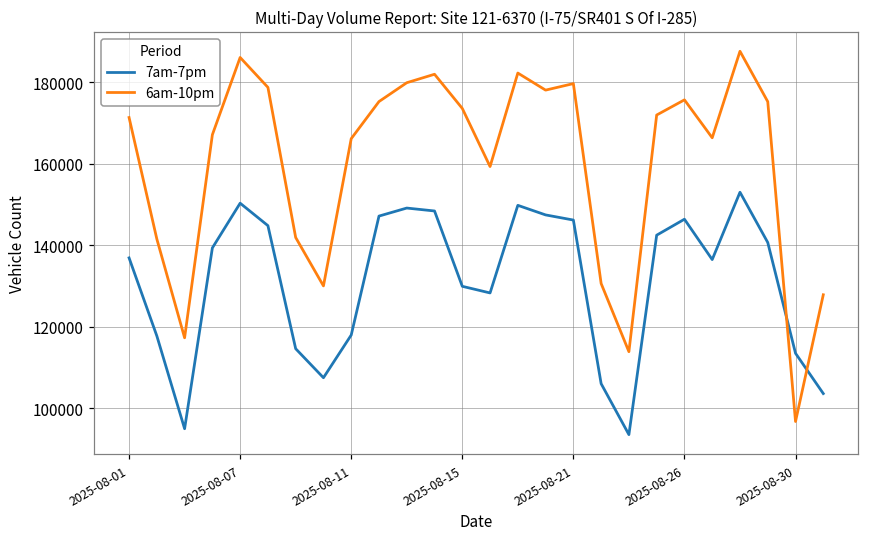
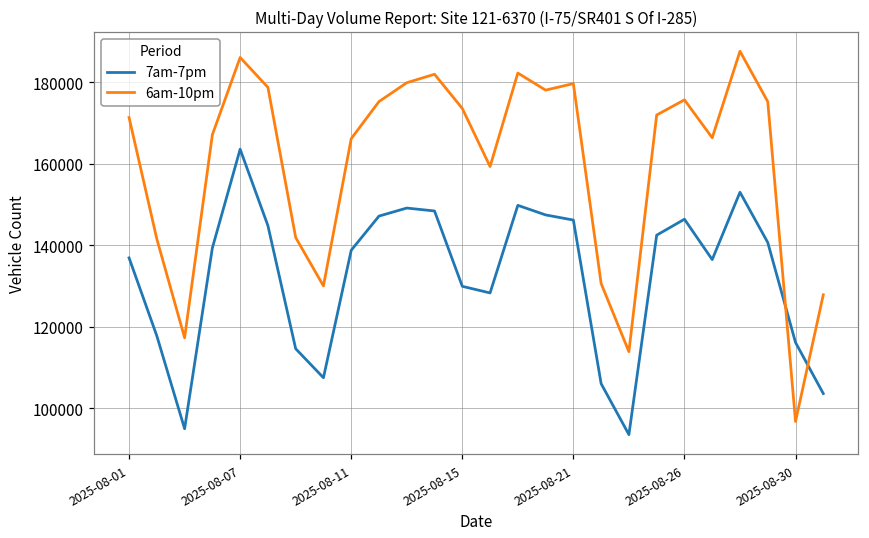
  {
    "7am-7pm": {
      "2025-08-01": 137000,
-     "2025-08-07": 150000,
-     "2025-08-11": 118000,
+     "2025-08-07": 164000,
+     "2025-08-11": 139000,
      "2025-08-15": 130000,
      "2025-08-21": 146000,
      "2025-08-26": 146000,
-     "2025-08-30": 113000
+     "2025-08-30": 116000
    },
    "6am-10pm": {
      "2025-08-01": 171000,
      "2025-08-07": 186000,
      "2025-08-11": 166000,
      "2025-08-15": 174000,
      "2025-08-21": 180000,
      "2025-08-26": 176000,
      "2025-08-30": 97000
    }
  }
